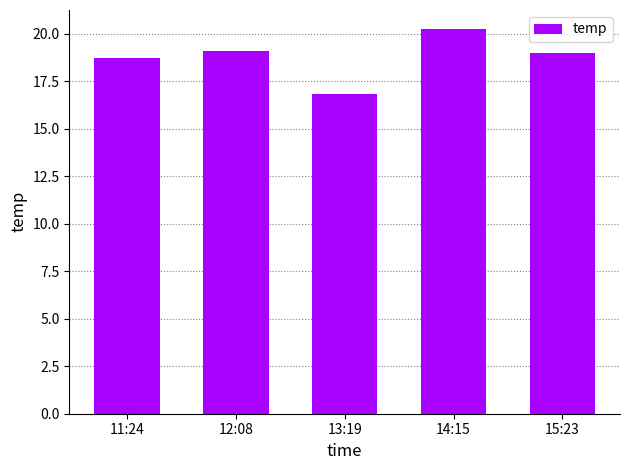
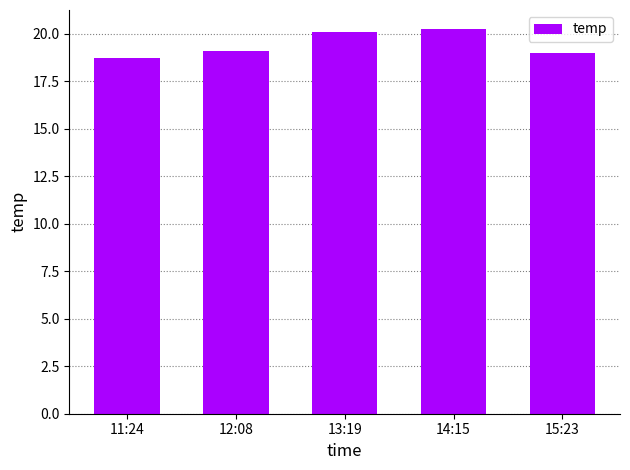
  {
    "11:24": 18.8,
    "12:08": 19.1,
-   "13:19": 16.8,
+   "13:19": 20.1,
    "14:15": 20.3,
    "15:23": 19.0
  }
